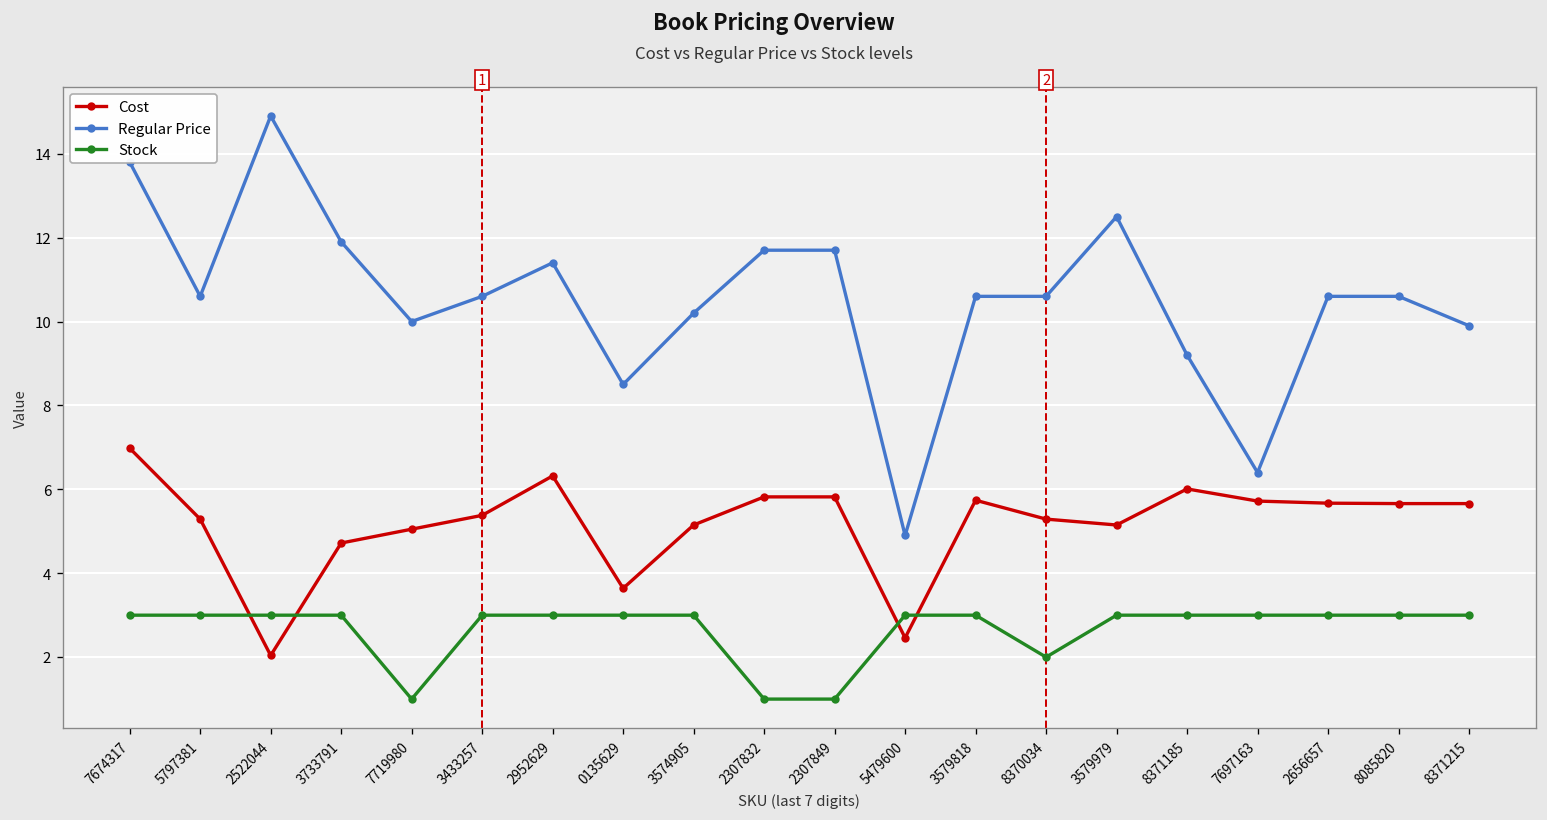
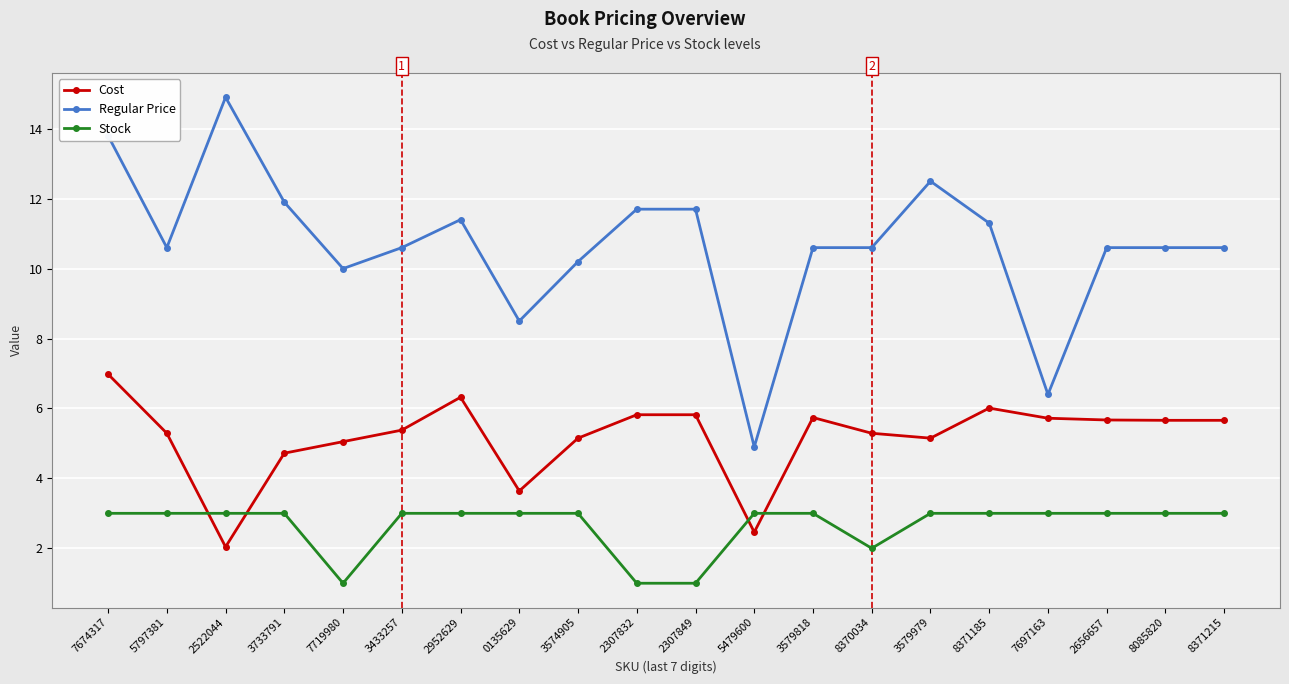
  {
    "Cost": {
      "7674317": 7.0,
      "5797381": 5.3,
      "2522044": 2.0,
      "3733791": 4.7,
      "7719980": 5.1,
      "3433257": 5.4,
      "2952629": 6.3,
      "0135629": 3.6,
      "3574905": 5.2,
      "2307832": 5.8,
      "2307849": 5.8,
      "5479600": 2.5,
      "3579818": 5.7,
      "8370034": 5.3,
      "3579979": 5.2,
      "8371185": 6.0,
      "7697163": 5.7,
      "2656657": 5.7,
      "8085820": 5.7,
      "8371215": 5.7
    },
    "Regular Price": {
      "5797381": 10.6,
      "2522044": 14.9,
      "3733791": 11.9,
      "7719980": 10.0,
      "3433257": 10.6,
      "2952629": 11.4,
      "0135629": 8.5,
      "3574905": 10.2,
      "2307832": 11.7,
      "2307849": 11.7,
      "5479600": 4.9,
      "3579818": 10.6,
      "8370034": 10.6,
      "3579979": 12.5,
-     "8371185": 9.2,
+     "8371185": 11.3,
      "7697163": 6.4,
      "2656657": 10.6,
      "8085820": 10.6,
-     "8371215": 9.9
+     "8371215": 10.6
    },
    "Stock": {
      "7674317": 3.0,
      "5797381": 3.0,
      "2522044": 3.0,
      "3733791": 3.0,
      "7719980": 1.0,
      "3433257": 3.0,
      "2952629": 3.0,
      "0135629": 3.0,
      "3574905": 3.0,
      "2307832": 1.0,
      "2307849": 1.0,
      "5479600": 3.0,
      "3579818": 3.0,
      "8370034": 2.0,
      "3579979": 3.0,
      "8371185": 3.0,
      "7697163": 3.0,
      "2656657": 3.0,
      "8085820": 3.0,
      "8371215": 3.0
    }
  }
